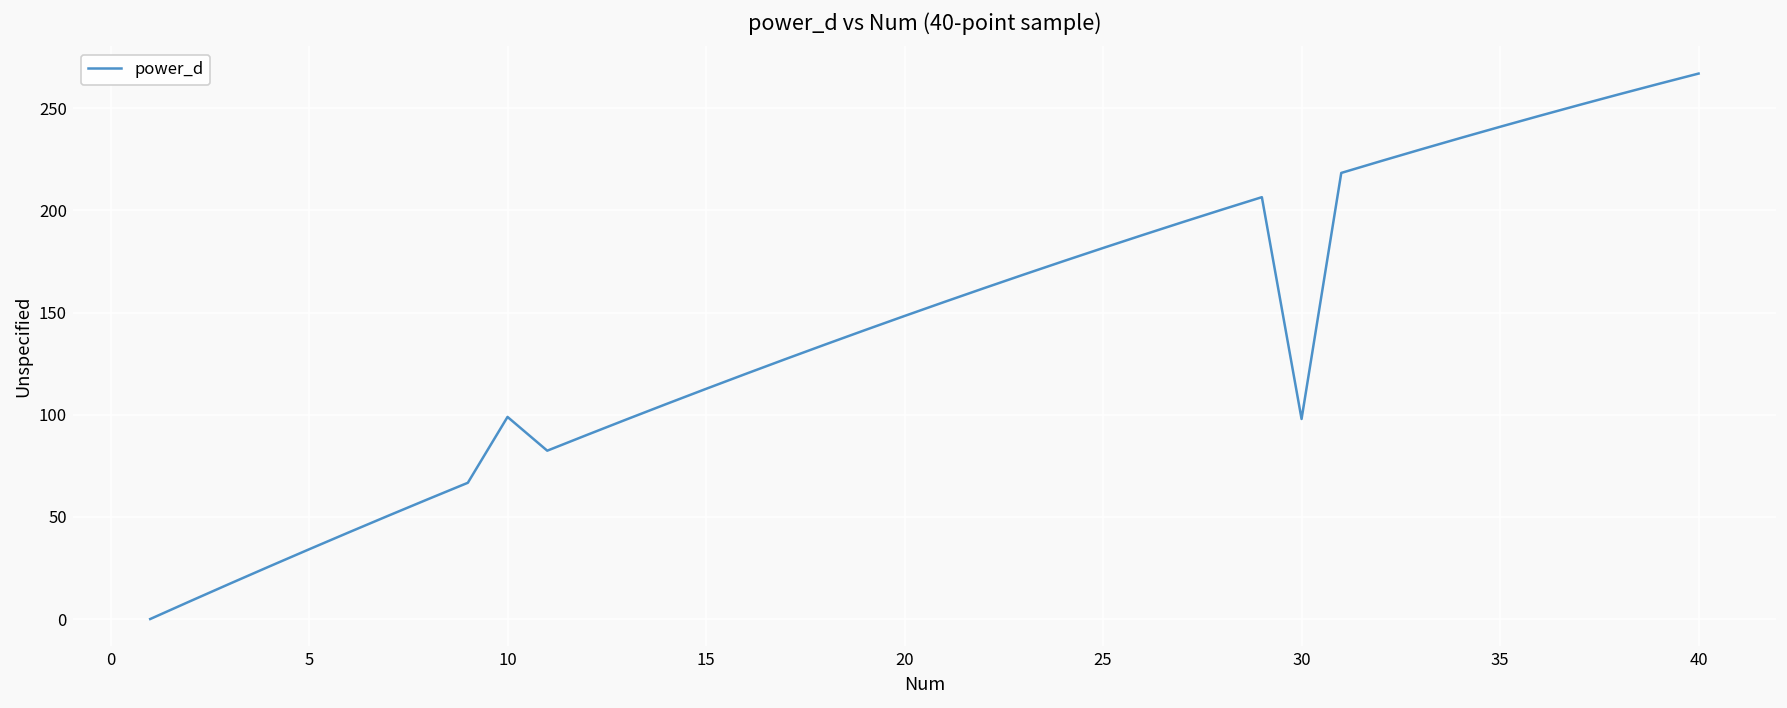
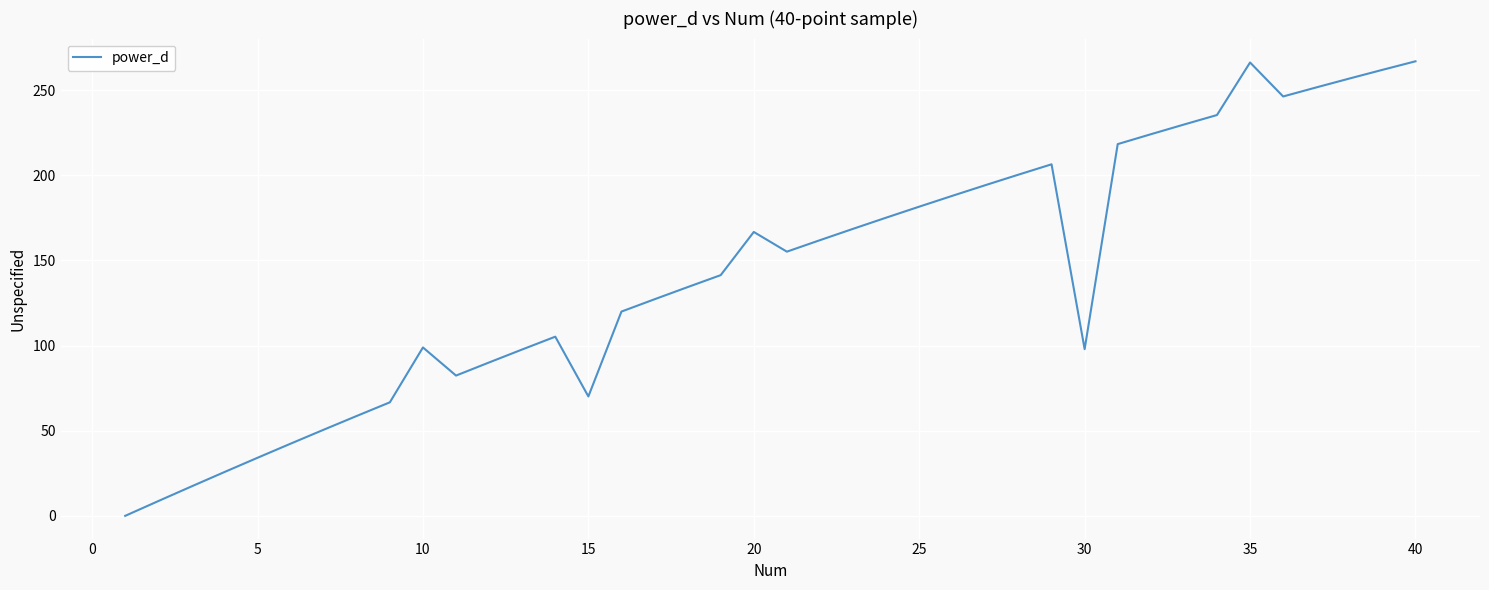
  {
    "5": 34,
    "10": 99,
-   "15": 113,
-   "20": 148,
+   "15": 70,
+   "20": 167,
    "25": 182,
    "30": 98,
-   "35": 241,
+   "35": 266,
    "40": 267
  }
